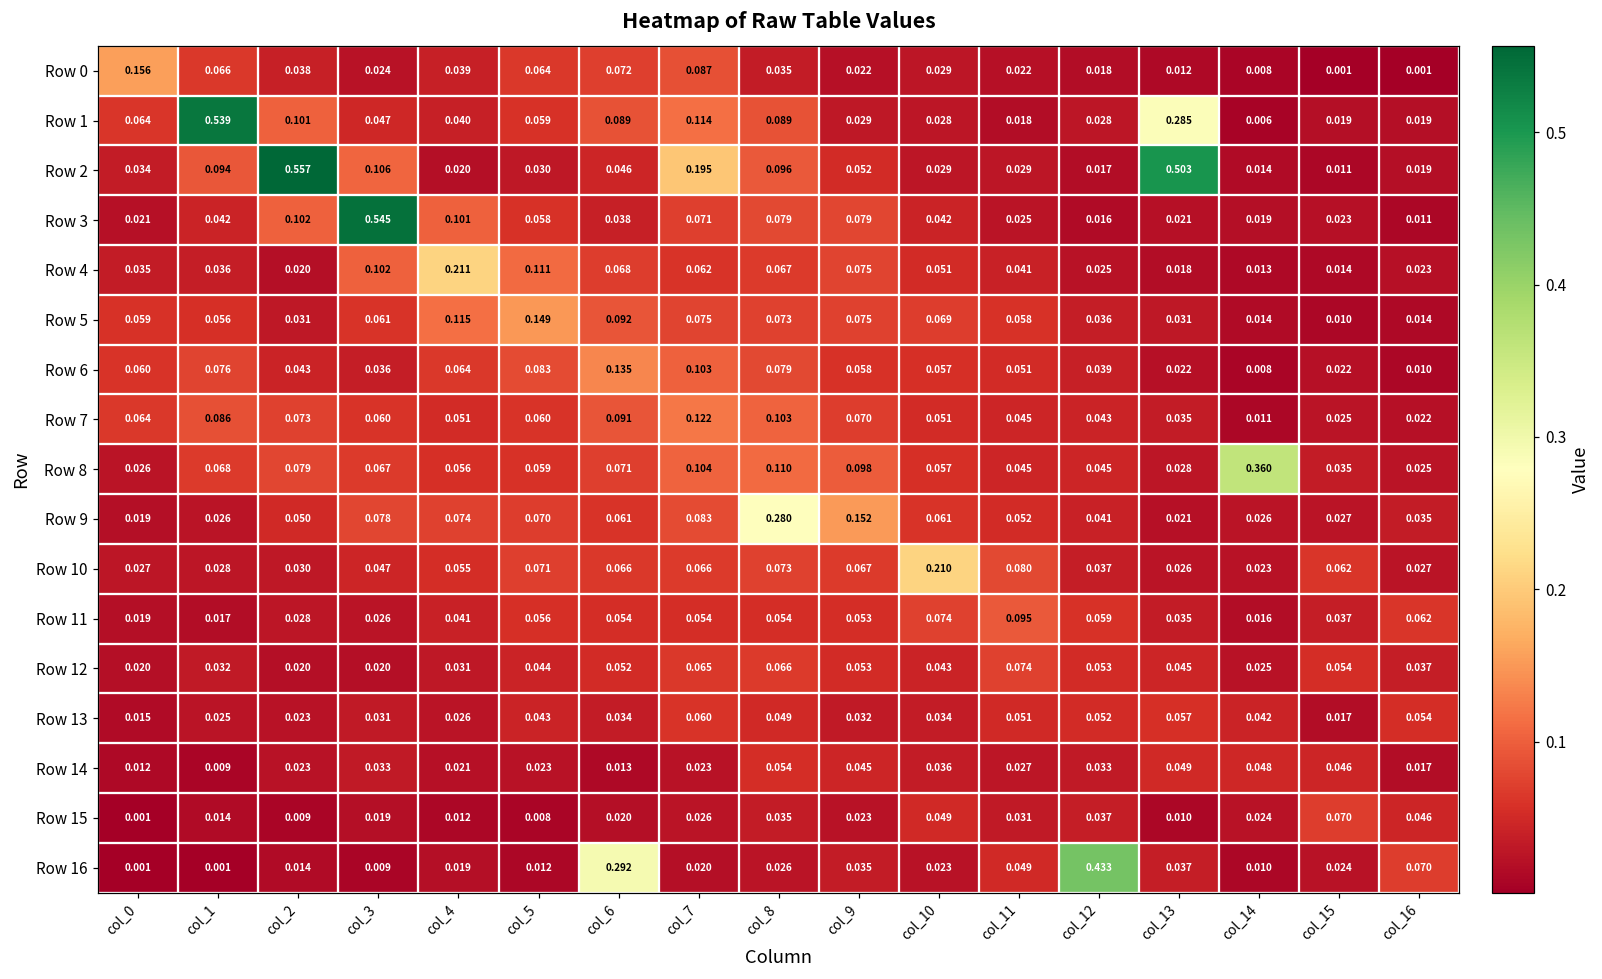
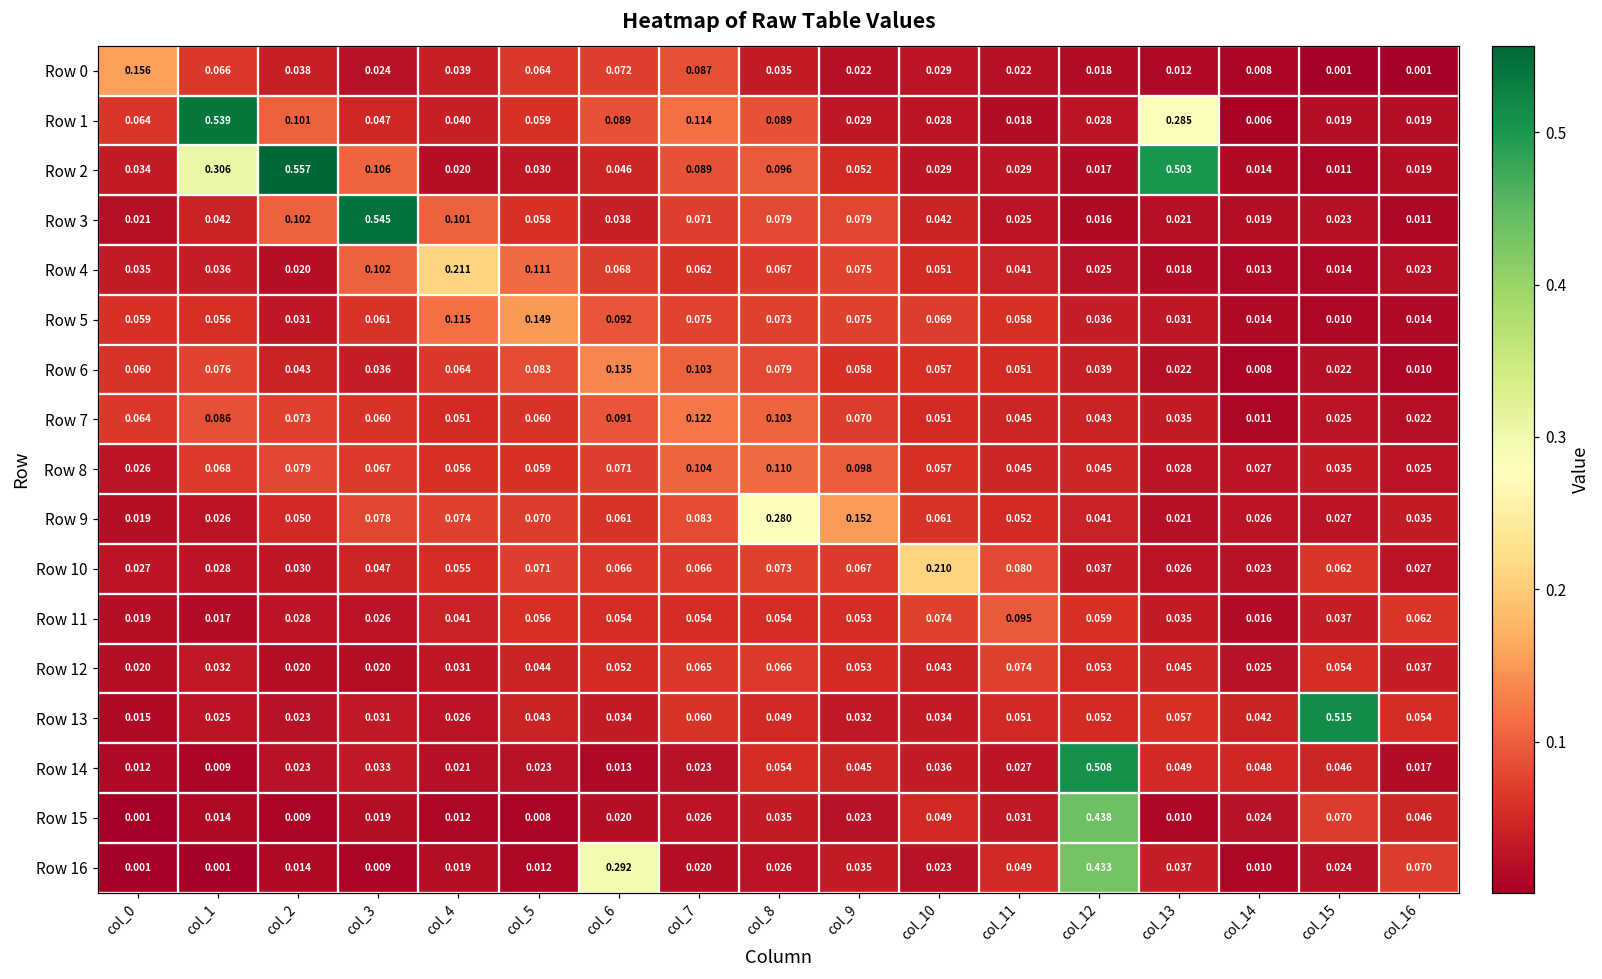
  {
    "Row 2": {
      "col_0": 0.034,
-     "col_1": 0.094,
+     "col_1": 0.306,
      "col_2": 0.557,
      "col_3": 0.106,
      "col_4": 0.020,
      "col_5": 0.030,
      "col_6": 0.046,
-     "col_7": 0.195,
+     "col_7": 0.089,
      "col_8": 0.096,
      "col_9": 0.052,
      "col_10": 0.029,
      "col_11": 0.029,
      "col_12": 0.017,
      "col_13": 0.503,
      "col_14": 0.014,
      "col_15": 0.011,
      "col_16": 0.019
    },
    "Row 8": {
      "col_0": 0.026,
      "col_1": 0.068,
      "col_2": 0.079,
      "col_3": 0.067,
      "col_4": 0.056,
      "col_5": 0.059,
      "col_6": 0.071,
      "col_7": 0.104,
      "col_8": 0.110,
      "col_9": 0.098,
      "col_10": 0.057,
      "col_11": 0.045,
      "col_12": 0.045,
      "col_13": 0.028,
-     "col_14": 0.360,
+     "col_14": 0.027,
      "col_15": 0.035,
      "col_16": 0.025
    },
    "Row 13": {
      "col_0": 0.015,
      "col_1": 0.025,
      "col_2": 0.023,
      "col_3": 0.031,
      "col_4": 0.026,
      "col_5": 0.043,
      "col_6": 0.034,
      "col_7": 0.060,
      "col_8": 0.049,
      "col_9": 0.032,
      "col_10": 0.034,
      "col_11": 0.051,
      "col_12": 0.052,
      "col_13": 0.057,
      "col_14": 0.042,
-     "col_15": 0.017,
+     "col_15": 0.515,
      "col_16": 0.054
    },
    "Row 14": {
      "col_0": 0.012,
      "col_1": 0.009,
      "col_2": 0.023,
      "col_3": 0.033,
      "col_4": 0.021,
      "col_5": 0.023,
      "col_6": 0.013,
      "col_7": 0.023,
      "col_8": 0.054,
      "col_9": 0.045,
      "col_10": 0.036,
      "col_11": 0.027,
-     "col_12": 0.033,
+     "col_12": 0.508,
      "col_13": 0.049,
      "col_14": 0.048,
      "col_15": 0.046,
      "col_16": 0.017
    },
    "Row 15": {
      "col_0": 0.001,
      "col_1": 0.014,
      "col_2": 0.009,
      "col_3": 0.019,
      "col_4": 0.012,
      "col_5": 0.008,
      "col_6": 0.020,
      "col_7": 0.026,
      "col_8": 0.035,
      "col_9": 0.023,
      "col_10": 0.049,
      "col_11": 0.031,
-     "col_12": 0.037,
+     "col_12": 0.438,
      "col_13": 0.010,
      "col_14": 0.024,
      "col_15": 0.070,
      "col_16": 0.046
    }
  }
